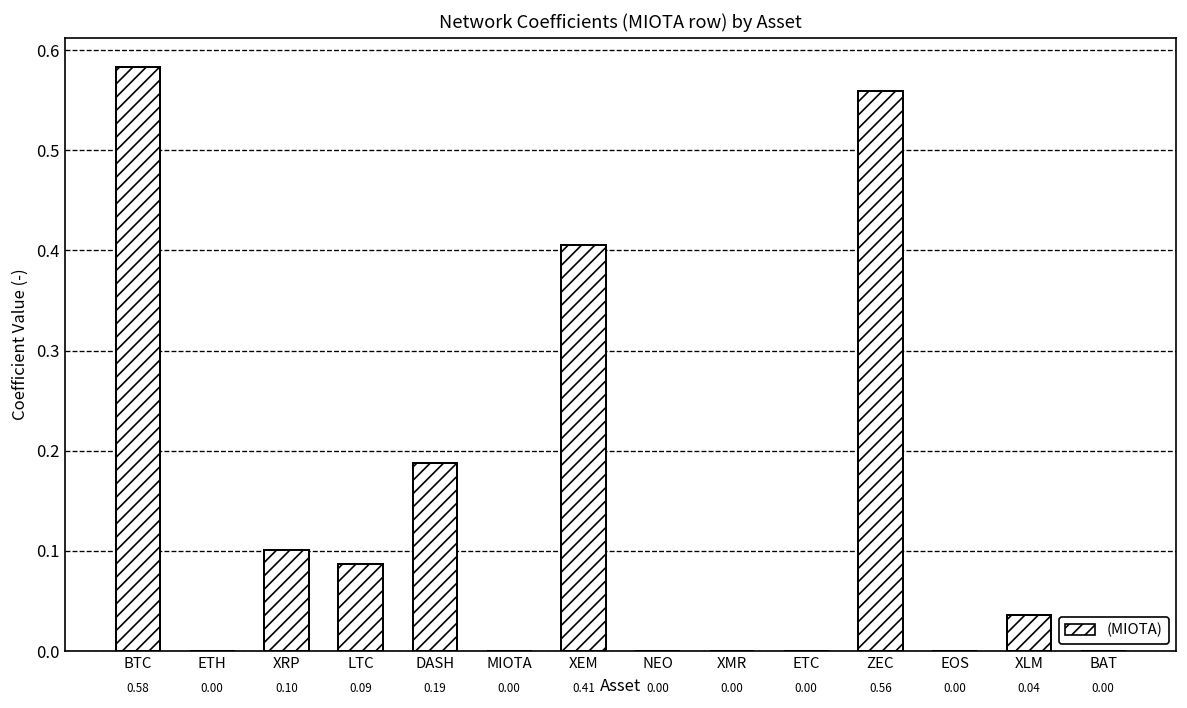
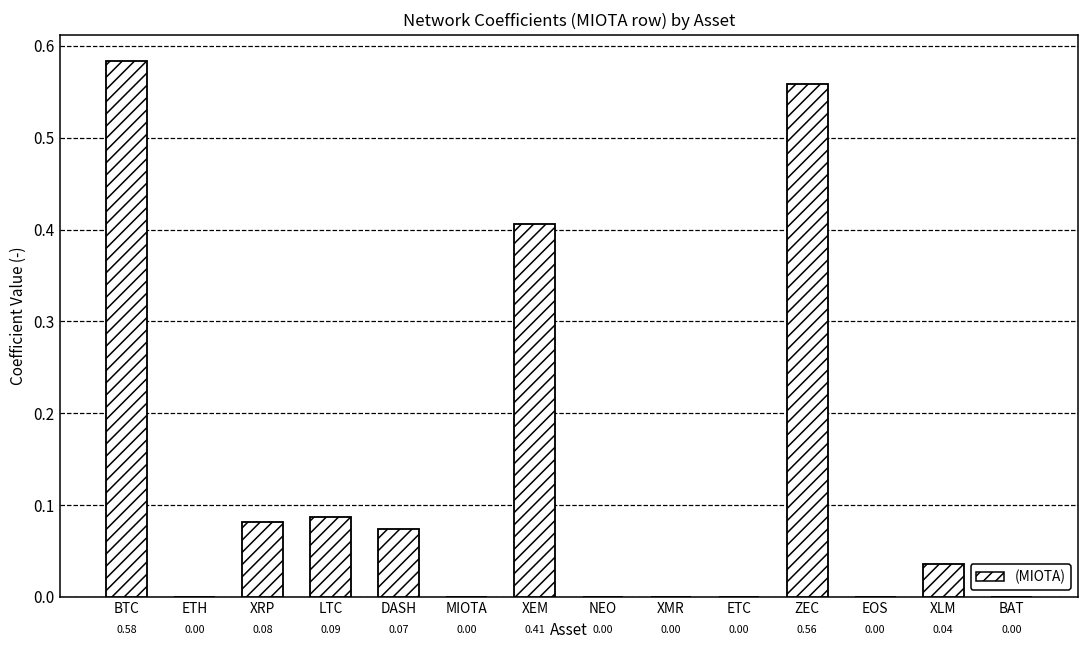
  {
-   "XRP": 0.10,
-   "DASH": 0.19
+   "XRP": 0.08,
+   "DASH": 0.07
  }
